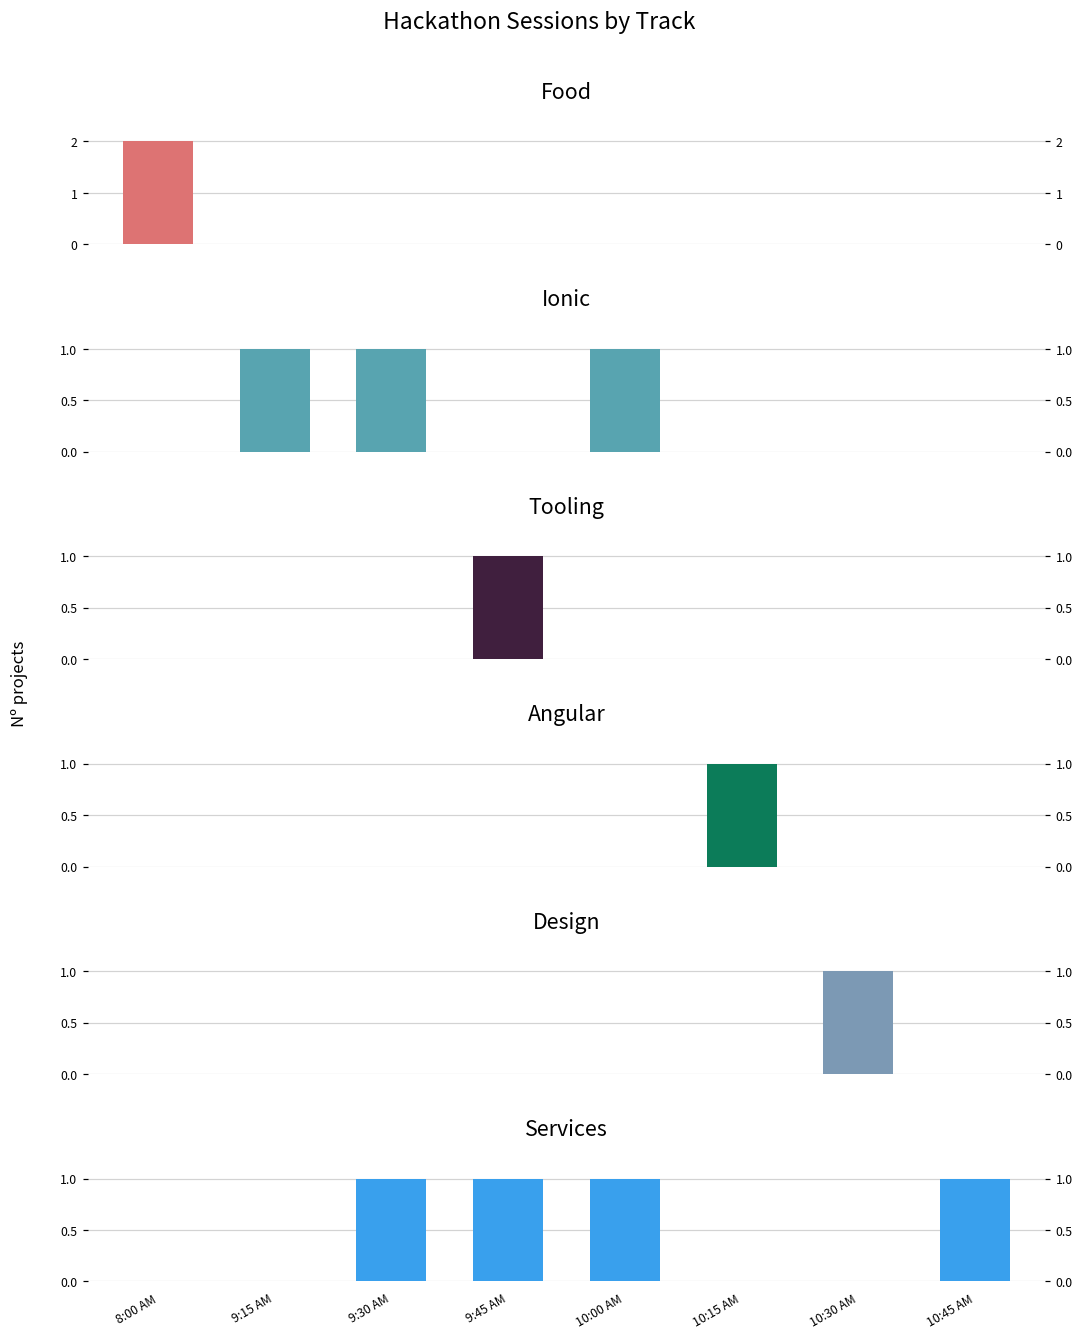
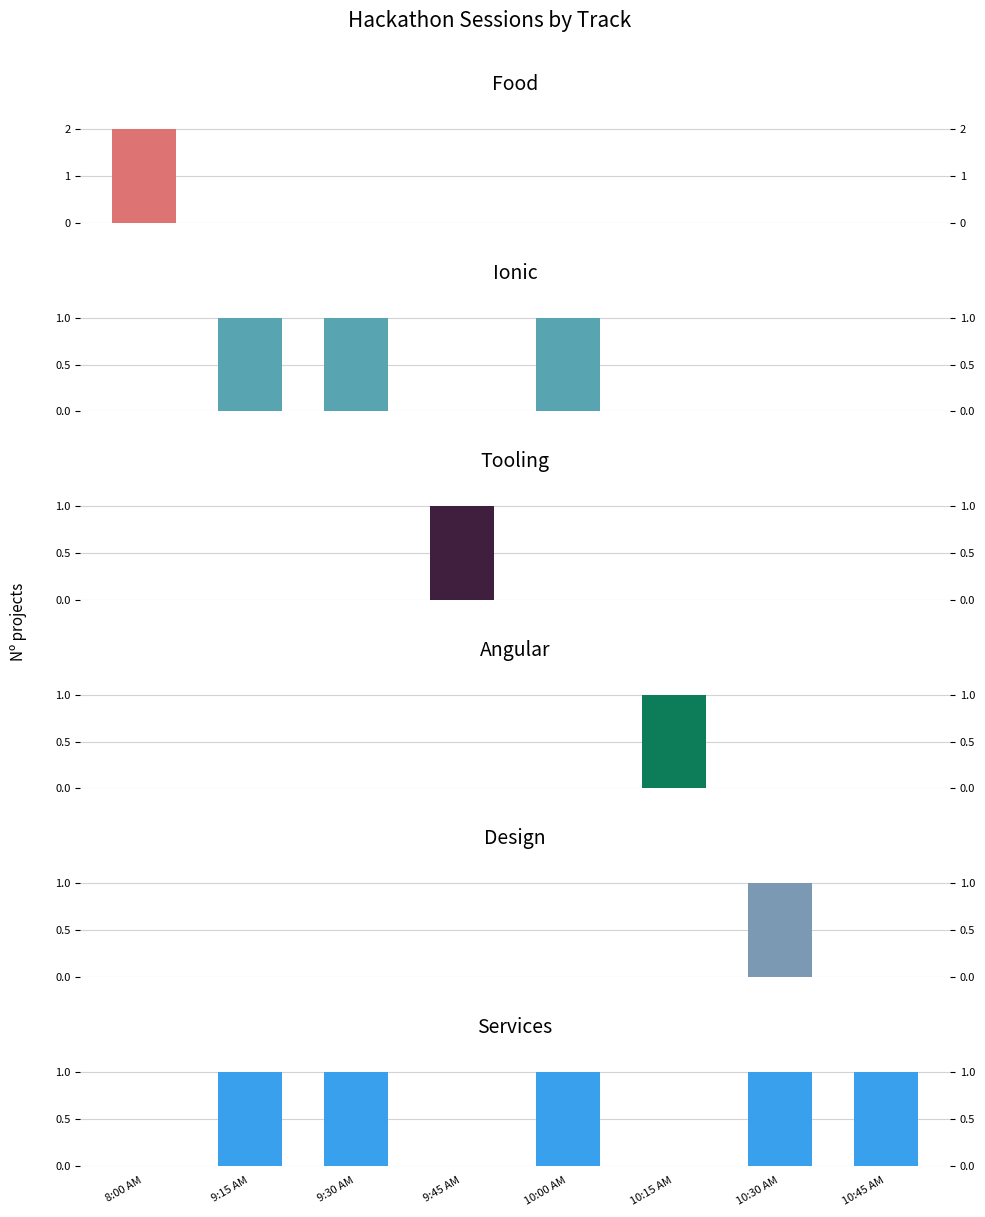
  {
    "Services": {
      "8:00 AM": 0,
-     "9:15 AM": 0,
+     "9:15 AM": 1,
      "9:30 AM": 1,
-     "9:45 AM": 1,
+     "9:45 AM": 0,
      "10:00 AM": 1,
      "10:15 AM": 0,
-     "10:30 AM": 0,
+     "10:30 AM": 1,
      "10:45 AM": 1
    }
  }
